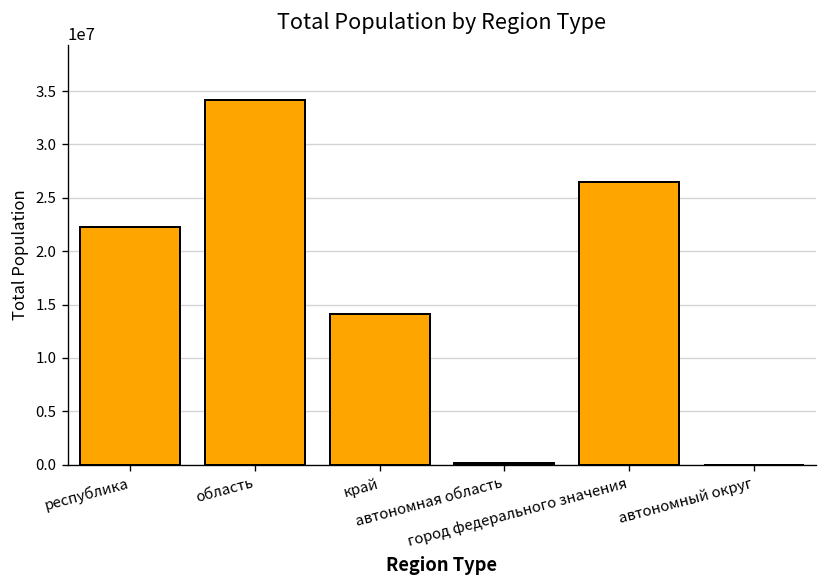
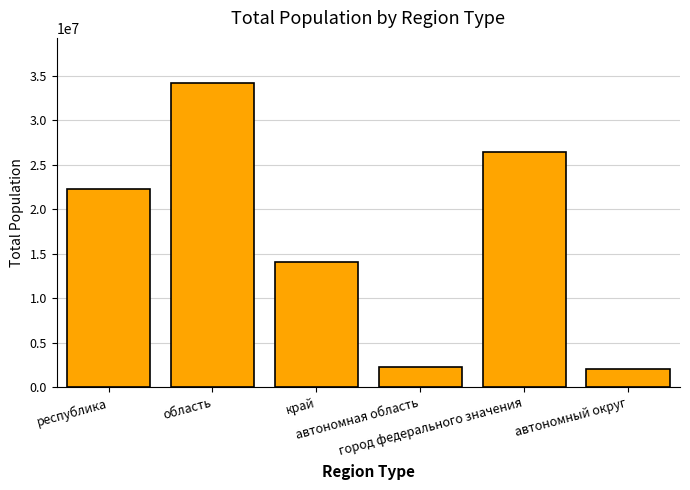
  {
    "республика": 22000000,
    "область": 34000000,
    "край": 14000000,
-   "автономная область": 0,
+   "автономная область": 2000000,
    "город федерального значения": 26000000,
-   "автономный округ": 0
+   "автономный округ": 2000000
  }
